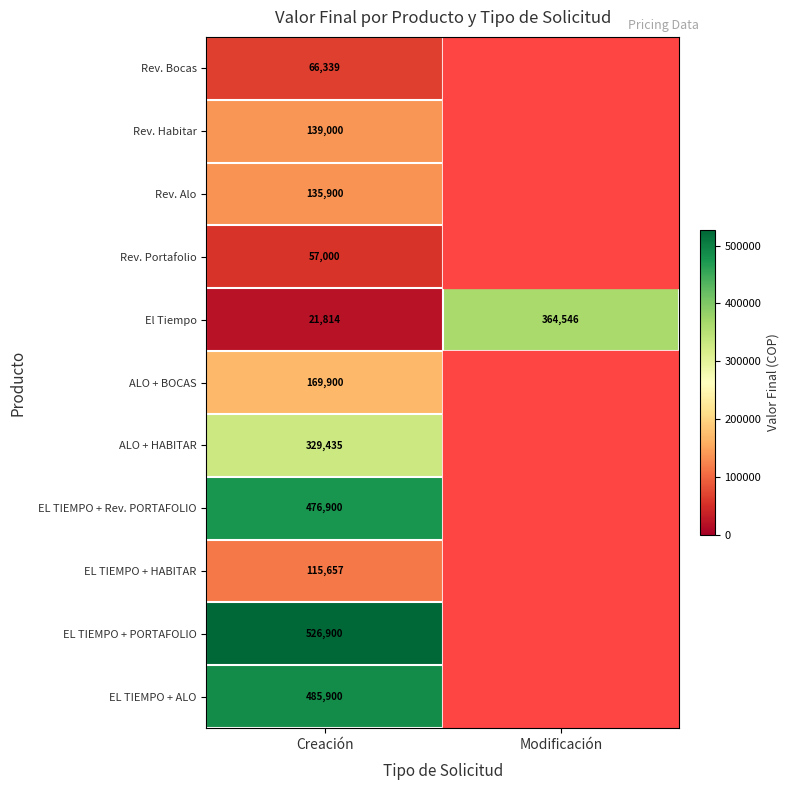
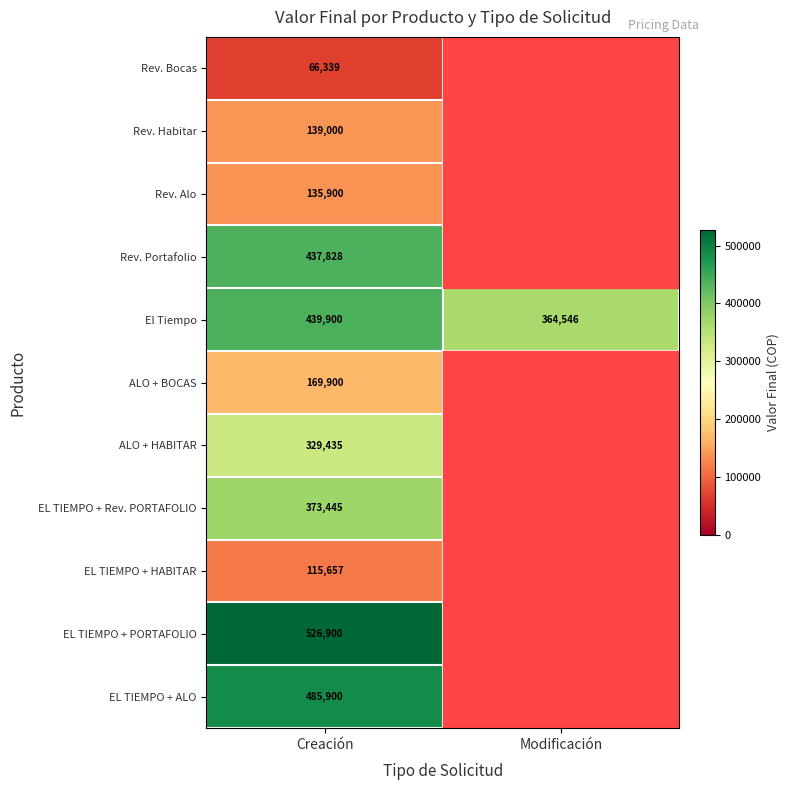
  {
    "Rev. Bocas": {
      "Creación": "66,339"
    },
    "Rev. Habitar": {
      "Creación": "139,000"
    },
    "Rev. Alo": {
      "Creación": "135,900"
    },
    "Rev. Portafolio": {
-     "Creación": "57,000"
+     "Creación": "437,828"
    },
    "El Tiempo": {
-     "Creación": "21,814",
+     "Creación": "439,900",
      "Modificación": "364,546"
    },
    "ALO + BOCAS": {
      "Creación": "169,900"
    },
    "ALO + HABITAR": {
      "Creación": "329,435"
    },
    "EL TIEMPO + Rev. PORTAFOLIO": {
-     "Creación": "476,900"
+     "Creación": "373,445"
    },
    "EL TIEMPO + HABITAR": {
      "Creación": "115,657"
    },
    "EL TIEMPO + PORTAFOLIO": {
      "Creación": "526,900"
    },
    "EL TIEMPO + ALO": {
      "Creación": "485,900"
    }
  }
